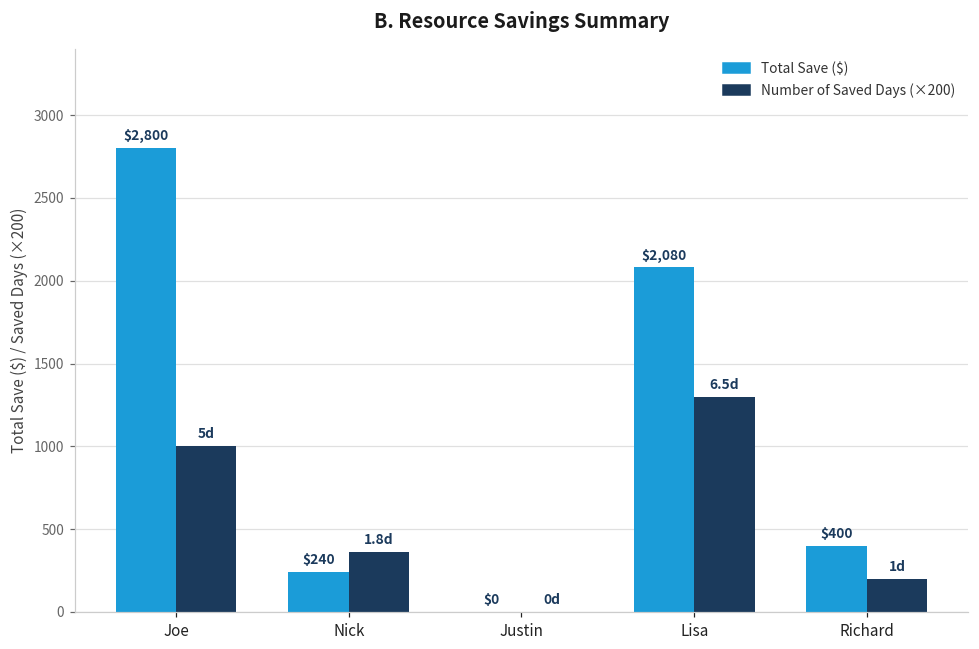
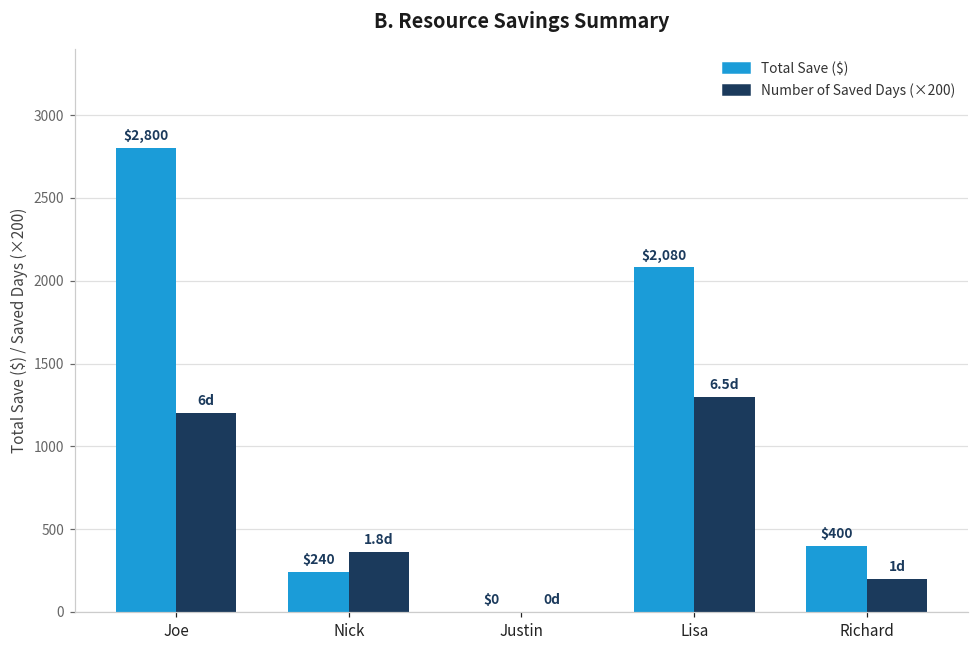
  {
    "Number of Saved Days (×200)": {
-     "Joe": "5d",
+     "Joe": "6d",
      "Justin": "0d"
    }
  }
